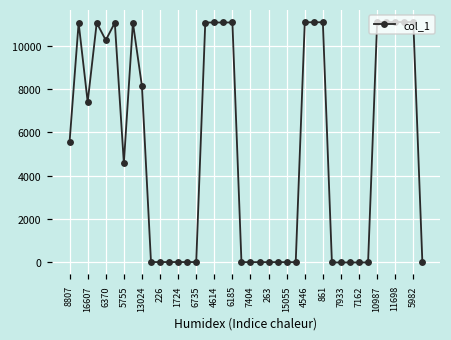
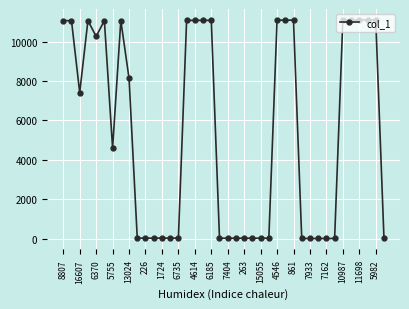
  {
-   "8807": 5600,
+   "8807": 11100,
    "16607": 7400,
    "6370": 10300,
    "5755": 4600,
    "13024": 8100,
    "226": 0,
    "1724": 0,
    "6735": 0,
    "4614": 11100,
    "6185": 11100,
    "7404": 0,
    "263": 0,
    "15055": 0,
    "4546": 11100,
    "861": 11100,
    "7933": 0,
    "7162": 0
  }
